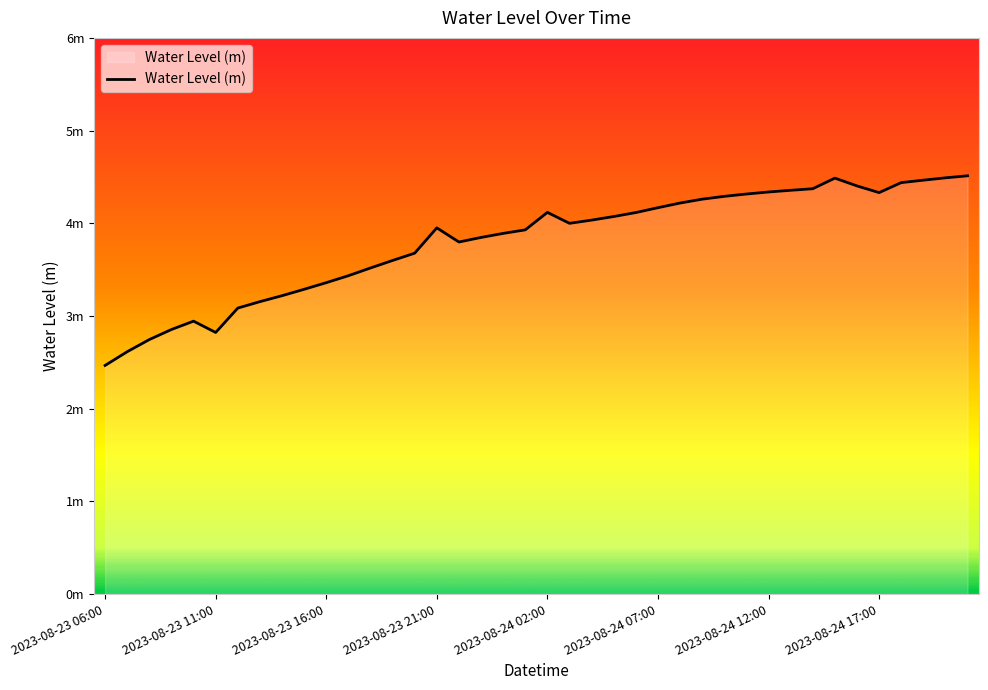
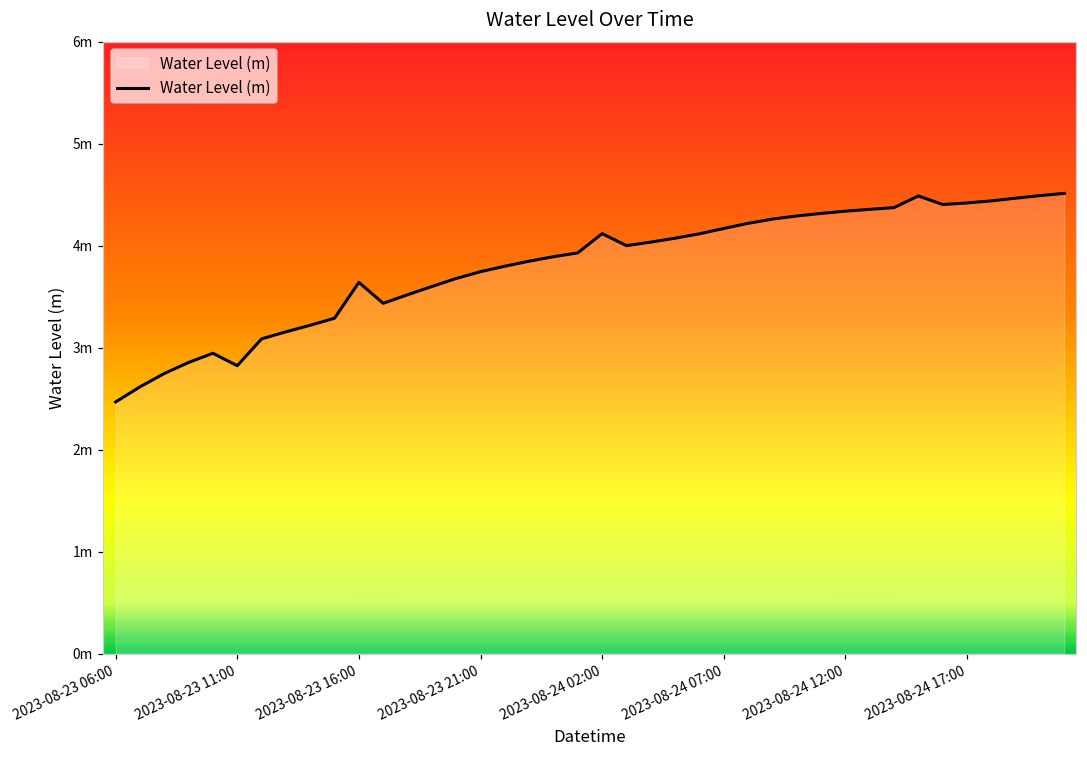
  {
    "2023-08-23 06:00": "2.5m",
    "2023-08-23 11:00": "2.8m",
-   "2023-08-23 16:00": "3.4m",
-   "2023-08-23 21:00": "4.0m",
+   "2023-08-23 16:00": "3.6m",
+   "2023-08-23 21:00": "3.7m",
    "2023-08-24 02:00": "4.1m",
    "2023-08-24 07:00": "4.2m",
    "2023-08-24 12:00": "4.3m",
-   "2023-08-24 17:00": "4.3m"
+   "2023-08-24 17:00": "4.4m"
  }
